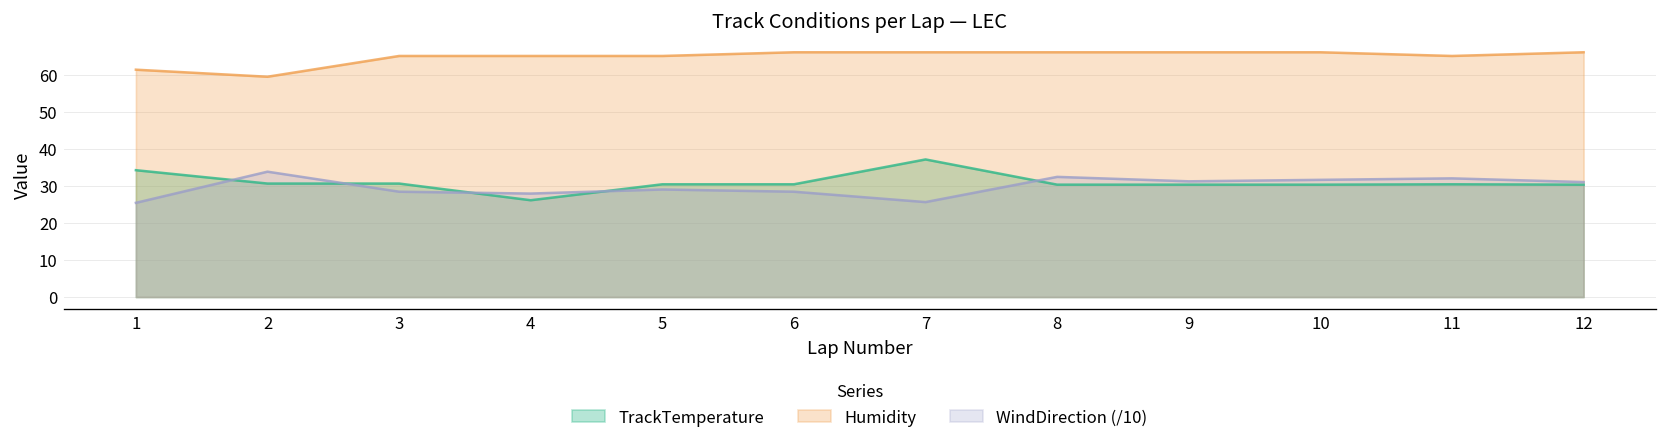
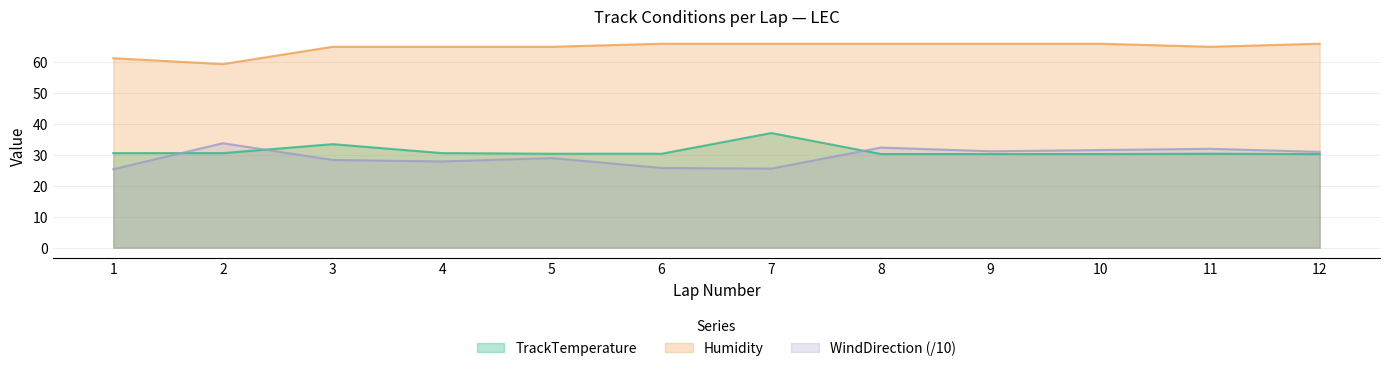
  {
    "TrackTemperature": {
-     "1": 34,
+     "1": 31,
      "2": 31,
-     "3": 31,
-     "4": 26,
+     "3": 34,
+     "4": 31,
      "5": 30,
      "6": 30,
      "7": 37,
      "8": 30,
      "9": 30,
      "10": 30,
      "11": 30
    },
    "Humidity": {
      "1": 61,
      "2": 59,
      "3": 65,
      "4": 65,
      "5": 65,
      "6": 66,
      "7": 66,
      "8": 66,
      "9": 66,
      "10": 66,
      "11": 65,
      "12": 66
    },
    "WindDirection (/10)": {
      "1": 25,
      "2": 34,
      "3": 28,
      "4": 28,
      "5": 29,
-     "6": 28,
+     "6": 26,
      "7": 26,
      "8": 32,
      "9": 31,
      "10": 32,
      "11": 32
    }
  }
